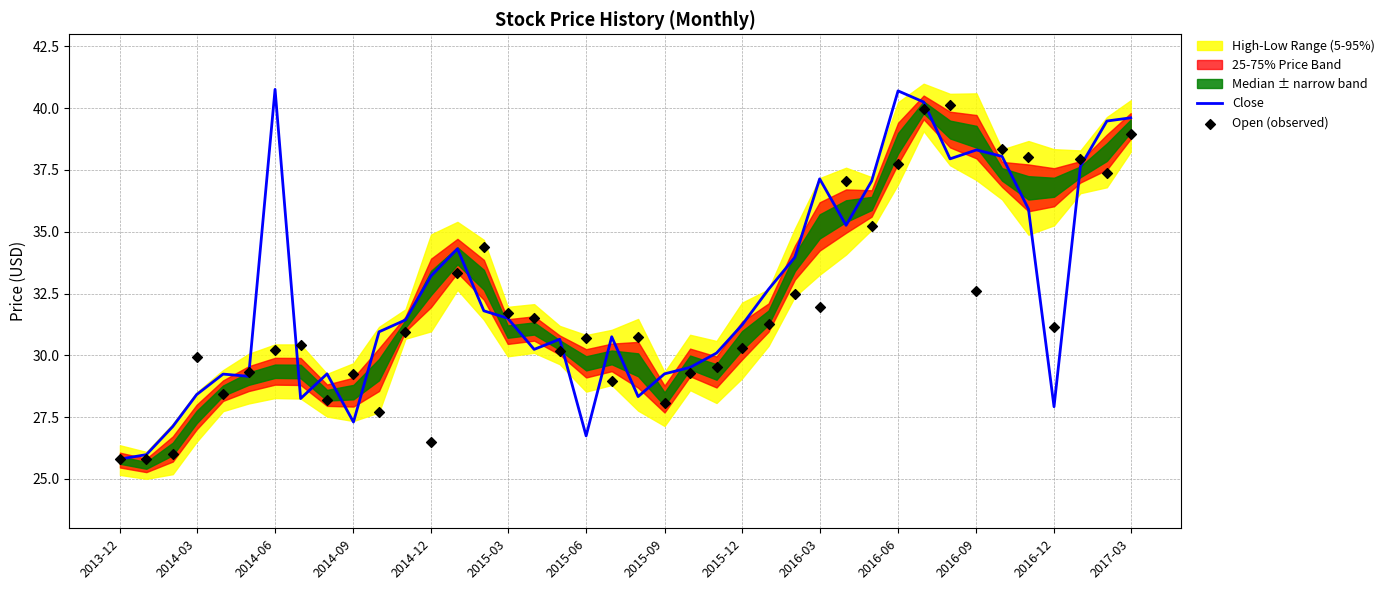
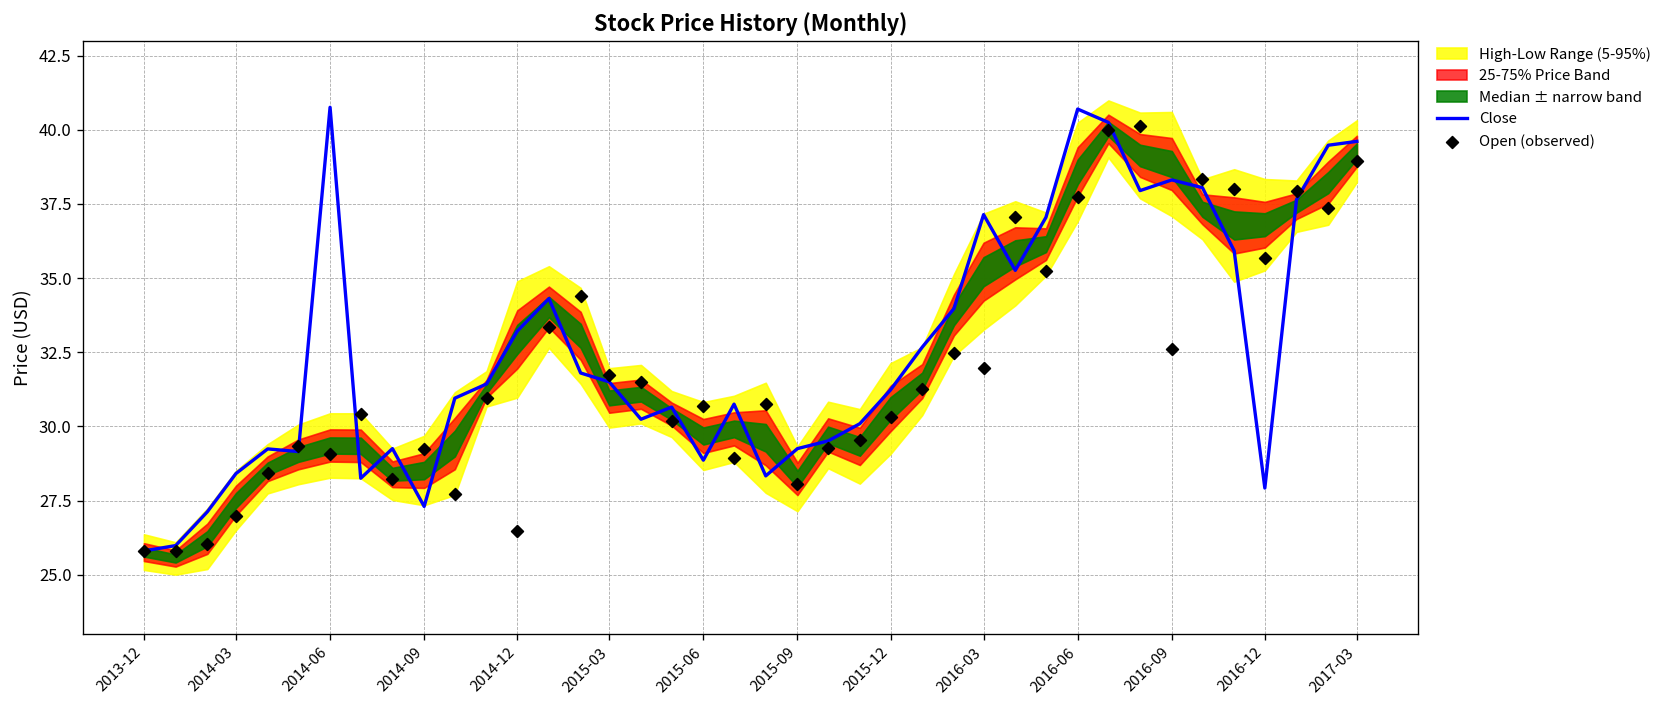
  {
    "Close": {
      "2014-06": 40.8,
      "2014-09": 27.3,
      "2014-12": 33.2,
-     "2015-06": 26.7,
+     "2015-06": 28.9,
      "2015-12": 31.2,
      "2016-06": 40.7,
      "2016-09": 38.3,
      "2016-12": 27.9
    },
    "Open (observed)": {
-     "2014-03": 30.0,
-     "2014-06": 30.2,
-     "2016-12": 31.1
+     "2014-03": 27.0,
+     "2014-06": 29.1,
+     "2016-12": 35.7
    }
  }
